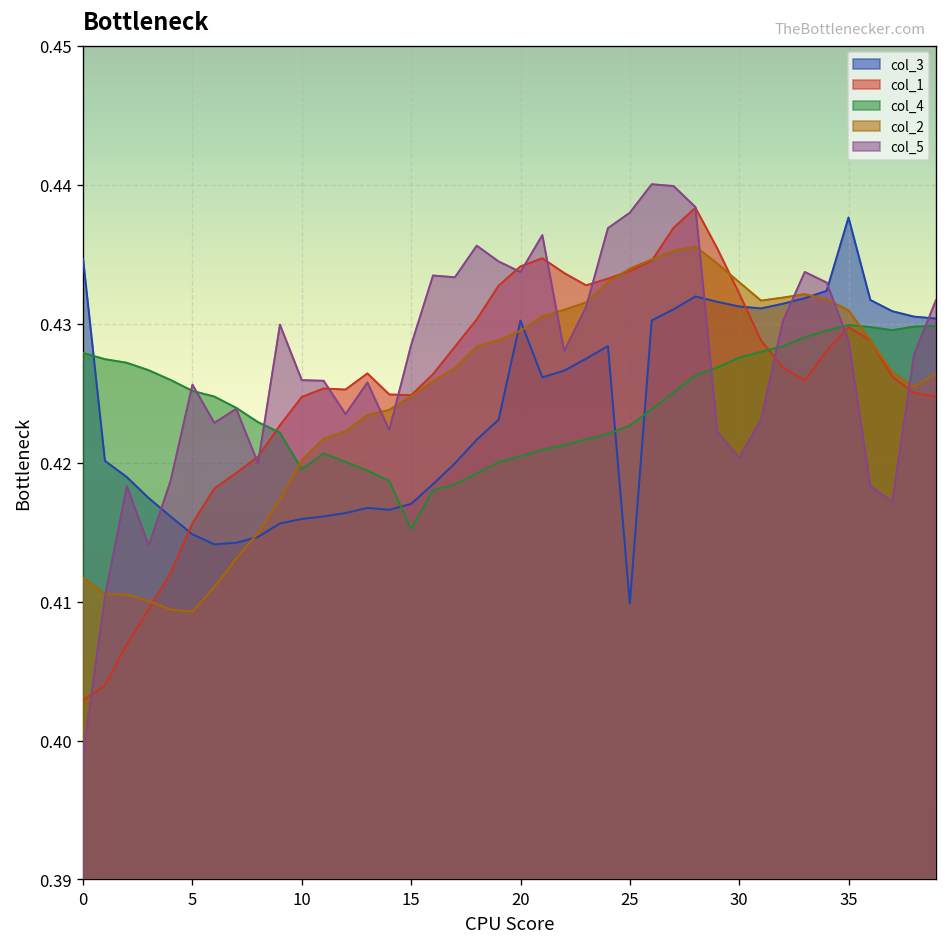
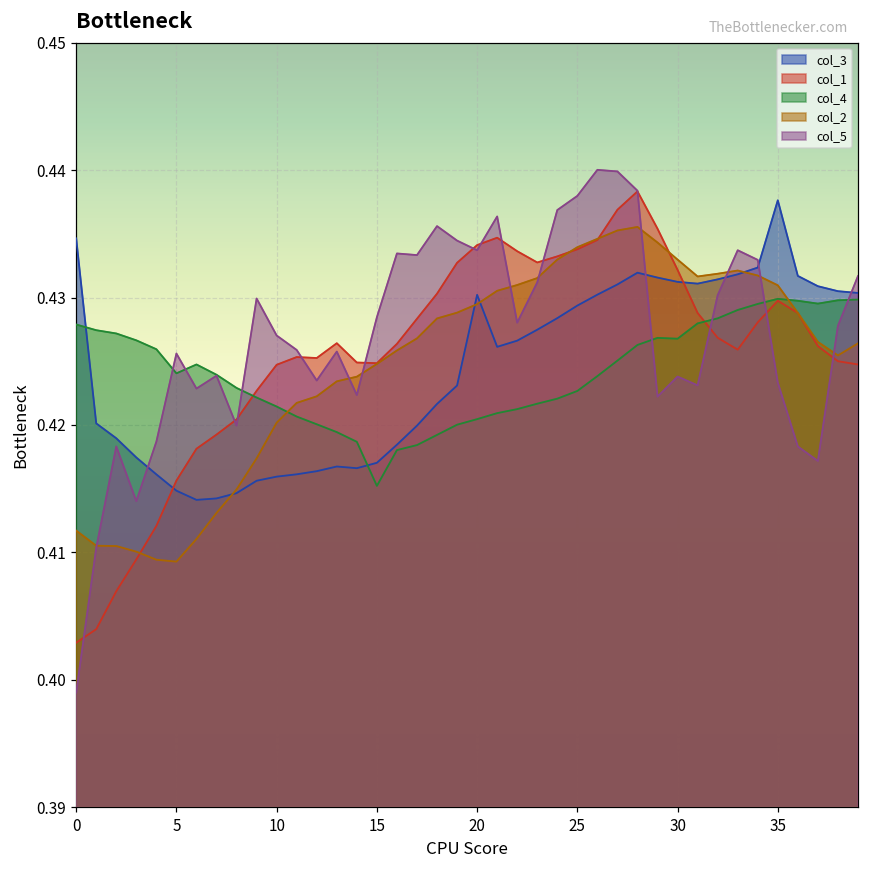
  {
    "col_3": {
      "0": 0.4346,
      "5": 0.4148,
      "10": 0.4159,
      "15": 0.4170,
      "20": 0.4302,
-     "25": 0.4098,
+     "25": 0.4294,
      "30": 0.4312,
      "35": 0.4376
    },
    "col_4": {
      "0": 0.4279,
-     "5": 0.4252,
-     "10": 0.4195,
+     "5": 0.4241,
+     "10": 0.4214,
      "15": 0.4152,
      "20": 0.4205,
      "25": 0.4227,
-     "30": 0.4275
+     "30": 0.4268
    },
    "col_5": {
      "0": 0.3990,
      "5": 0.4256,
-     "10": 0.4259,
+     "10": 0.4270,
      "15": 0.4285,
      "20": 0.4337,
      "25": 0.4380,
-     "30": 0.4203,
-     "35": 0.4288
+     "30": 0.4238,
+     "35": 0.4233
    }
  }
